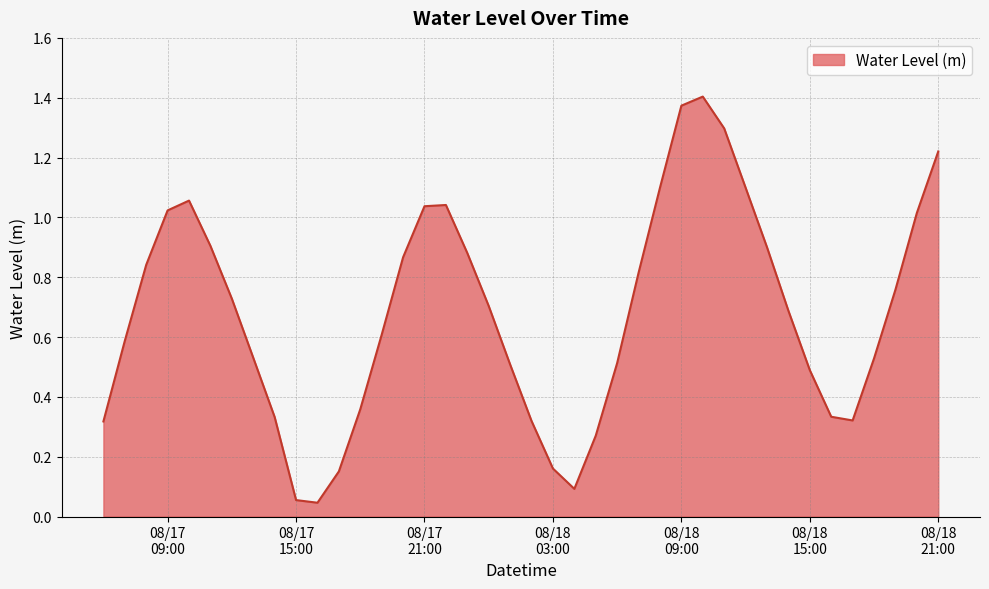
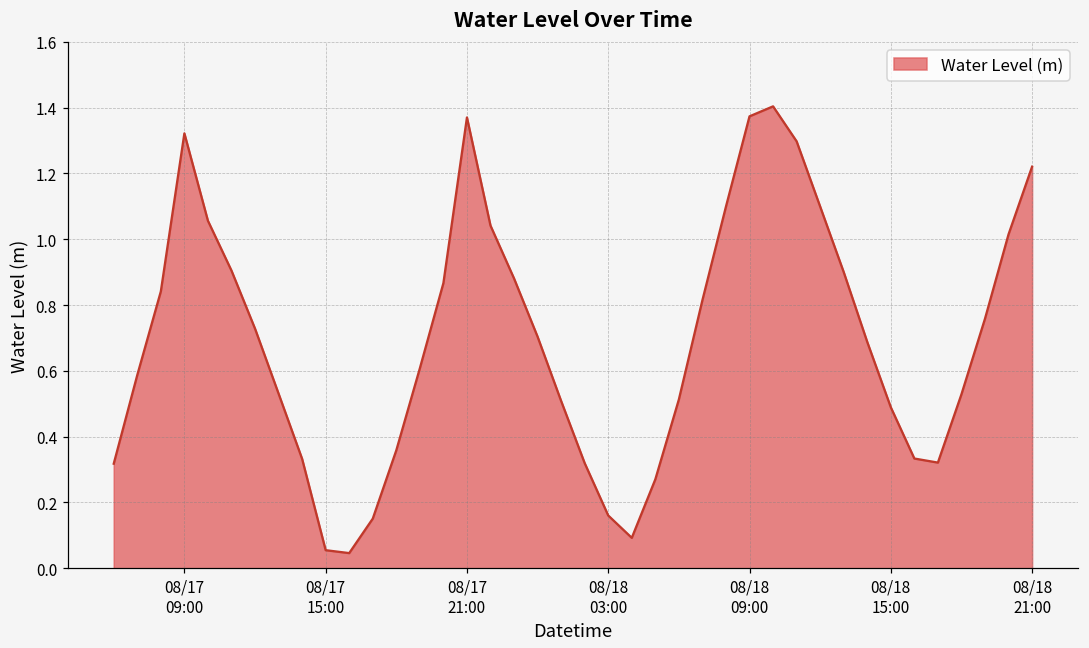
  {
-   "08/17 09:00": 1.02,
+   "08/17 09:00": 1.32,
    "08/17 15:00": 0.05,
-   "08/17 21:00": 1.04,
+   "08/17 21:00": 1.37,
    "08/18 03:00": 0.16,
    "08/18 09:00": 1.37,
    "08/18 15:00": 0.49,
    "08/18 21:00": 1.22
  }
